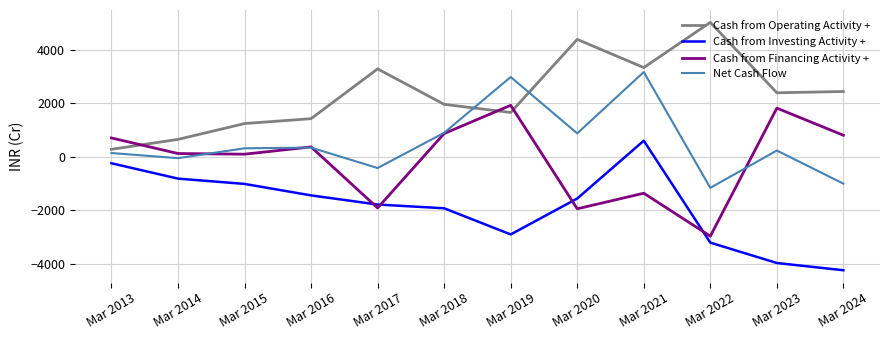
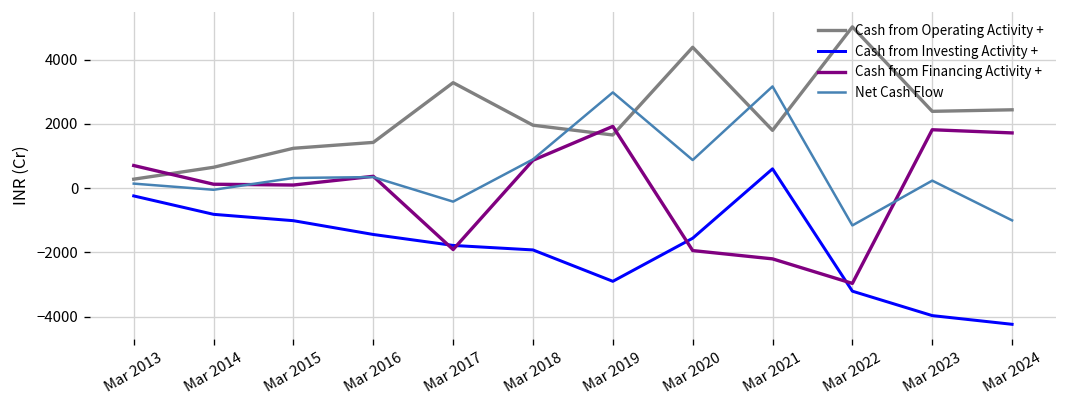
  {
    "Cash from Operating Activity +": {
      "Mar 2013": 300,
      "Mar 2014": 600,
      "Mar 2015": 1200,
      "Mar 2016": 1400,
      "Mar 2017": 3300,
      "Mar 2018": 2000,
      "Mar 2019": 1700,
      "Mar 2020": 4400,
-     "Mar 2021": 3300,
+     "Mar 2021": 1800,
      "Mar 2022": 5000,
      "Mar 2023": 2400,
      "Mar 2024": 2400
    },
    "Cash from Investing Activity +": {
      "Mar 2013": -200,
      "Mar 2014": -800,
      "Mar 2015": -1000,
      "Mar 2016": -1400,
      "Mar 2017": -1800,
      "Mar 2018": -1900,
      "Mar 2019": -2900,
      "Mar 2020": -1600,
      "Mar 2021": 600,
      "Mar 2022": -3200,
      "Mar 2023": -4000,
      "Mar 2024": -4200
    },
    "Cash from Financing Activity +": {
      "Mar 2013": 700,
      "Mar 2014": 100,
      "Mar 2015": 100,
      "Mar 2017": -1900,
      "Mar 2019": 1900,
      "Mar 2020": -1900,
-     "Mar 2021": -1400,
+     "Mar 2021": -2200,
      "Mar 2022": -3000,
      "Mar 2023": 1800,
-     "Mar 2024": 800
+     "Mar 2024": 1700
    },
    "Net Cash Flow": {
      "Mar 2013": 100,
      "Mar 2014": -100,
      "Mar 2015": 300,
      "Mar 2017": -400,
      "Mar 2019": 3000,
      "Mar 2020": 900,
      "Mar 2021": 3200,
      "Mar 2022": -1200,
      "Mar 2023": 200,
      "Mar 2024": -1000
    }
  }
